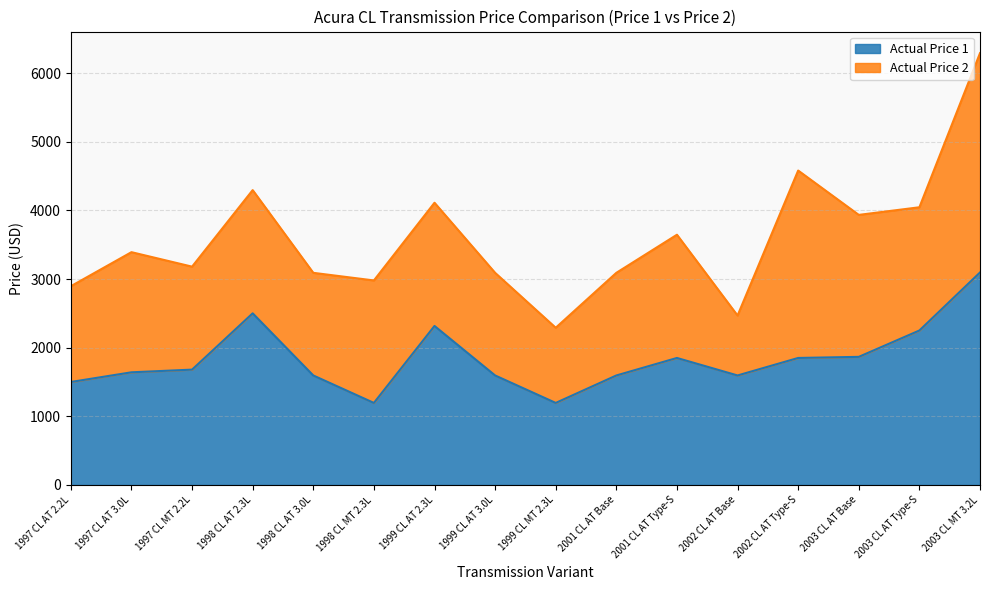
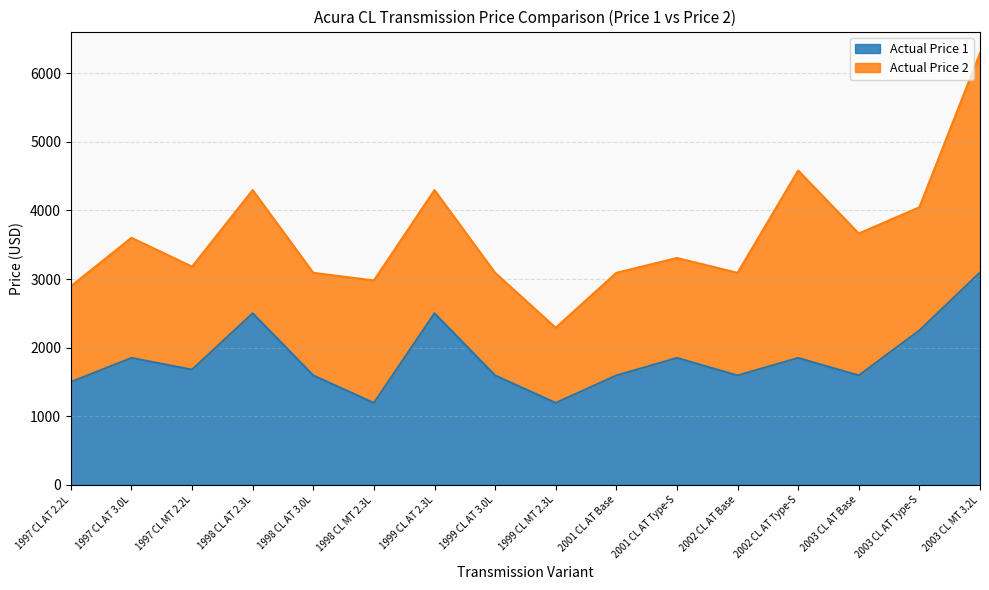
  {
    "Actual Price 1": {
      "1997 CL AT 2.2L": 1500,
-     "1997 CL AT 3.0L": 1600,
+     "1997 CL AT 3.0L": 1900,
      "1997 CL MT 2.2L": 1700,
      "1998 CL AT 2.3L": 2500,
      "1998 CL AT 3.0L": 1600,
      "1998 CL MT 2.3L": 1200,
-     "1999 CL AT 2.3L": 2300,
+     "1999 CL AT 2.3L": 2500,
      "1999 CL AT 3.0L": 1600,
      "1999 CL MT 2.3L": 1200,
      "2001 CL AT Base": 1600,
      "2001 CL AT Type-S": 1900,
      "2002 CL AT Base": 1600,
      "2002 CL AT Type-S": 1900,
-     "2003 CL AT Base": 1900,
+     "2003 CL AT Base": 1600,
      "2003 CL AT Type-S": 2300,
      "2003 CL MT 3.2L": 3100
    },
    "Actual Price 2": {
      "1997 CL AT 2.2L": 1400,
      "1997 CL AT 3.0L": 1800,
      "1997 CL MT 2.2L": 1500,
      "1998 CL AT 2.3L": 1800,
      "1998 CL AT 3.0L": 1500,
      "1998 CL MT 2.3L": 1800,
      "1999 CL AT 2.3L": 1800,
      "1999 CL AT 3.0L": 1500,
      "1999 CL MT 2.3L": 1100,
      "2001 CL AT Base": 1500,
-     "2001 CL AT Type-S": 1800,
-     "2002 CL AT Base": 900,
+     "2001 CL AT Type-S": 1500,
+     "2002 CL AT Base": 1500,
      "2002 CL AT Type-S": 2700,
      "2003 CL AT Base": 2100,
      "2003 CL AT Type-S": 1800,
      "2003 CL MT 3.2L": 3200
    }
  }
